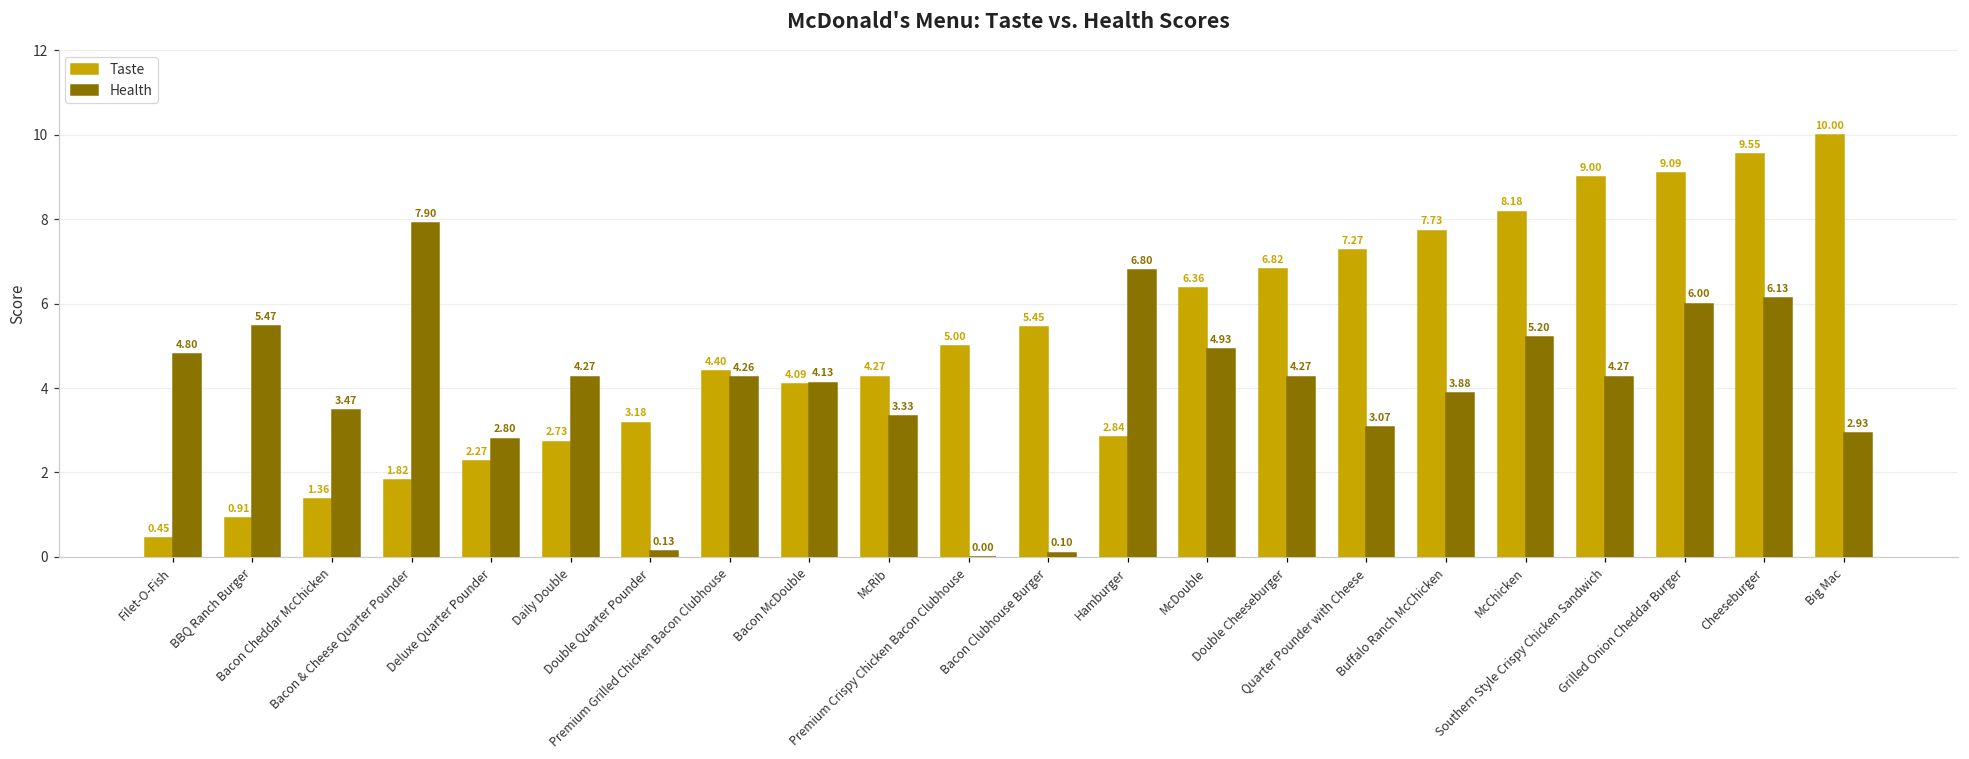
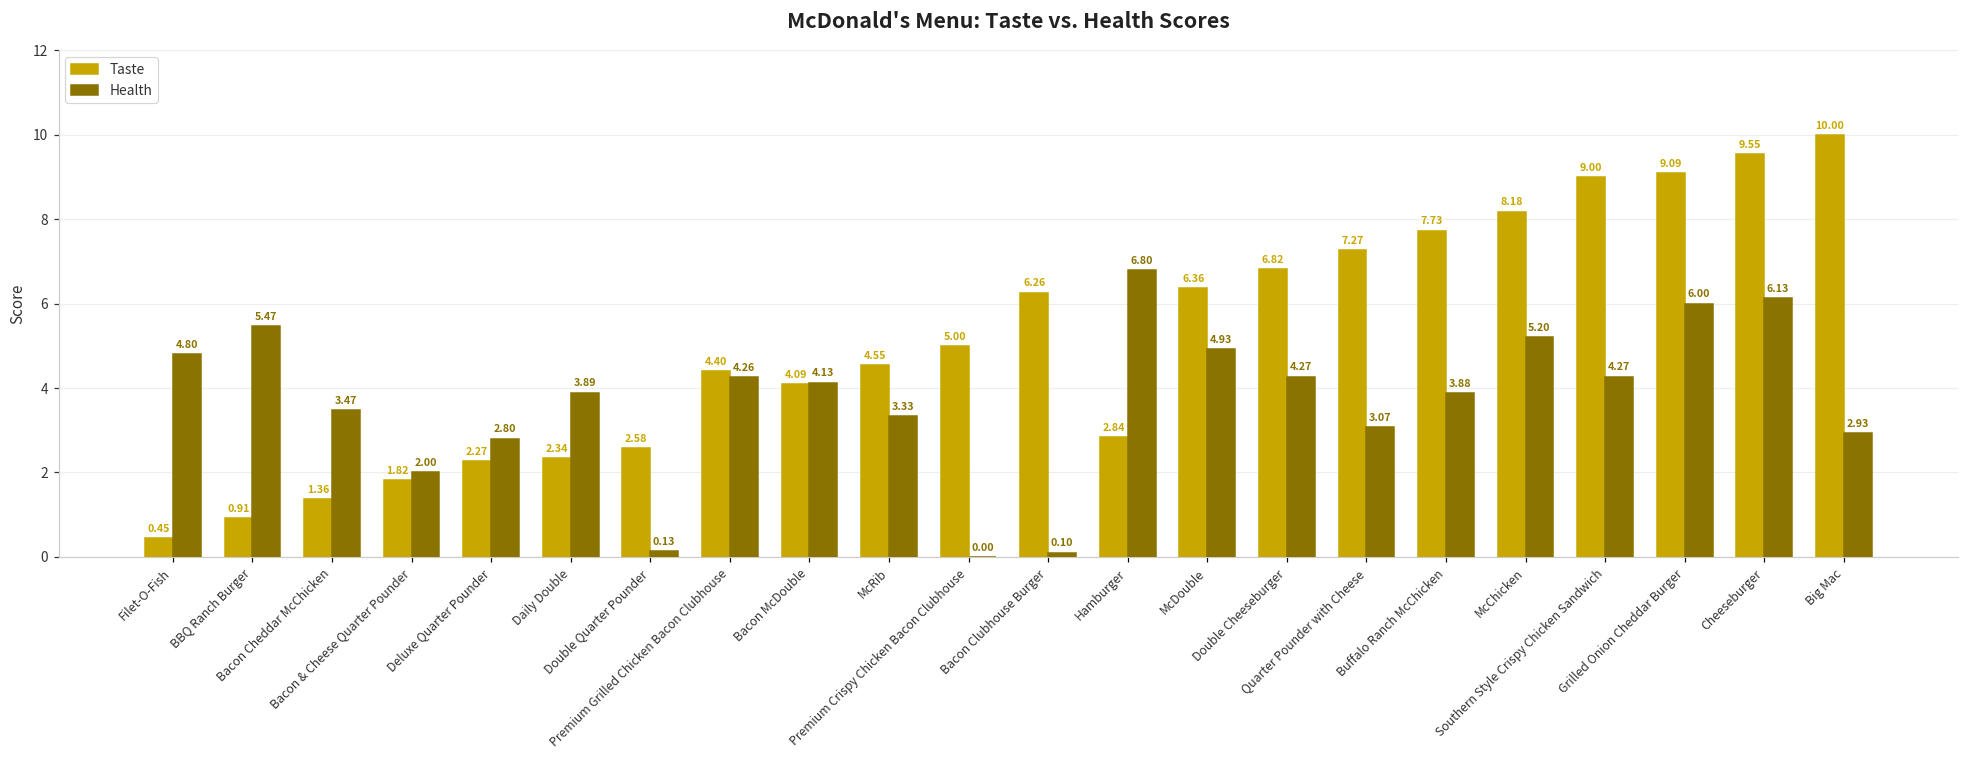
  {
    "Taste": {
      "Filet-O-Fish": 0.45,
      "BBQ Ranch Burger": 0.91,
      "Bacon Cheddar McChicken": 1.36,
      "Bacon & Cheese Quarter Pounder": 1.82,
      "Deluxe Quarter Pounder": 2.27,
-     "Daily Double": 2.73,
-     "Double Quarter Pounder": 3.18,
+     "Daily Double": 2.34,
+     "Double Quarter Pounder": 2.58,
      "Premium Grilled Chicken Bacon Clubhouse": 4.40,
      "Bacon McDouble": 4.09,
-     "McRib": 4.27,
+     "McRib": 4.55,
      "Premium Crispy Chicken Bacon Clubhouse": 5.00,
-     "Bacon Clubhouse Burger": 5.45,
+     "Bacon Clubhouse Burger": 6.26,
      "Hamburger": 2.84,
      "McDouble": 6.36,
      "Double Cheeseburger": 6.82,
      "Quarter Pounder with Cheese": 7.27,
      "Buffalo Ranch McChicken": 7.73,
      "McChicken": 8.18,
      "Southern Style Crispy Chicken Sandwich": 9.00,
      "Grilled Onion Cheddar Burger": 9.09,
      "Cheeseburger": 9.55,
      "Big Mac": 10.00
    },
    "Health": {
      "Filet-O-Fish": 4.80,
      "BBQ Ranch Burger": 5.47,
      "Bacon Cheddar McChicken": 3.47,
-     "Bacon & Cheese Quarter Pounder": 7.90,
+     "Bacon & Cheese Quarter Pounder": 2.00,
      "Deluxe Quarter Pounder": 2.80,
-     "Daily Double": 4.27,
+     "Daily Double": 3.89,
      "Double Quarter Pounder": 0.13,
      "Premium Grilled Chicken Bacon Clubhouse": 4.26,
      "Bacon McDouble": 4.13,
      "McRib": 3.33,
      "Premium Crispy Chicken Bacon Clubhouse": 0.00,
      "Bacon Clubhouse Burger": 0.10,
      "Hamburger": 6.80,
      "McDouble": 4.93,
      "Double Cheeseburger": 4.27,
      "Quarter Pounder with Cheese": 3.07,
      "Buffalo Ranch McChicken": 3.88,
      "McChicken": 5.20,
      "Southern Style Crispy Chicken Sandwich": 4.27,
      "Grilled Onion Cheddar Burger": 6.00,
      "Cheeseburger": 6.13,
      "Big Mac": 2.93
    }
  }
